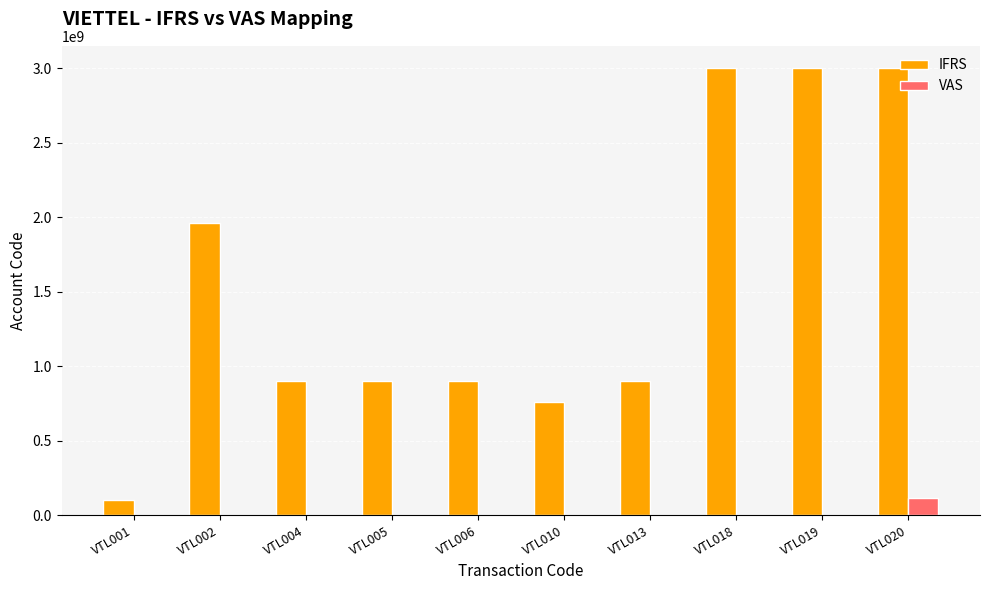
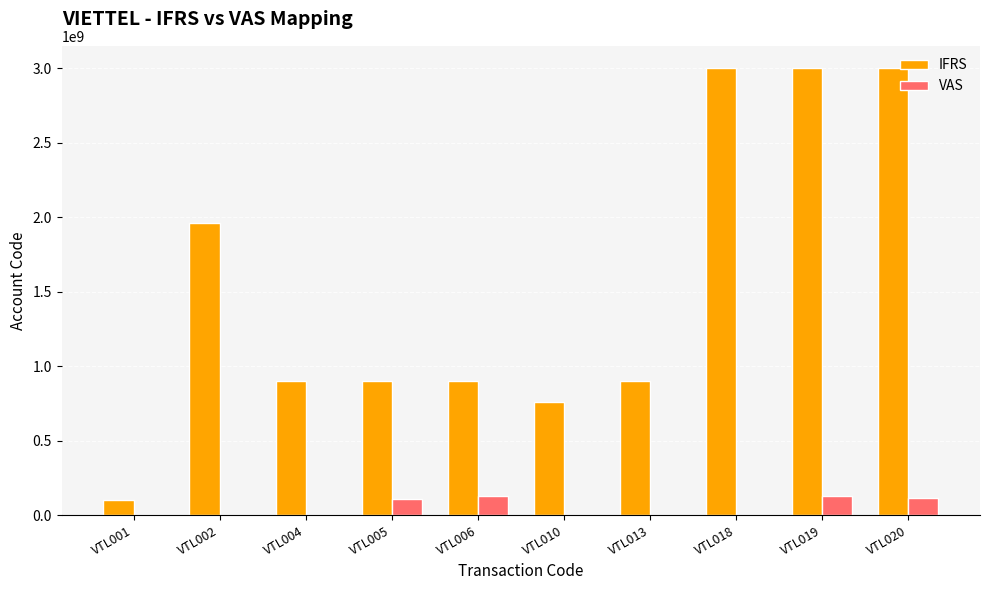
  {
    "IFRS": {
      "VTL001": 100000000,
      "VTL002": 1960000000,
      "VTL004": 900000000,
      "VTL005": 900000000,
      "VTL006": 900000000,
      "VTL010": 760000000,
      "VTL013": 900000000,
      "VTL018": 3000000000,
      "VTL019": 3000000000,
      "VTL020": 3000000000
    },
    "VAS": {
-     "VTL005": 0,
-     "VTL006": 0,
-     "VTL019": 0,
+     "VTL005": 110000000,
+     "VTL006": 130000000,
+     "VTL019": 130000000,
      "VTL020": 110000000
    }
  }
